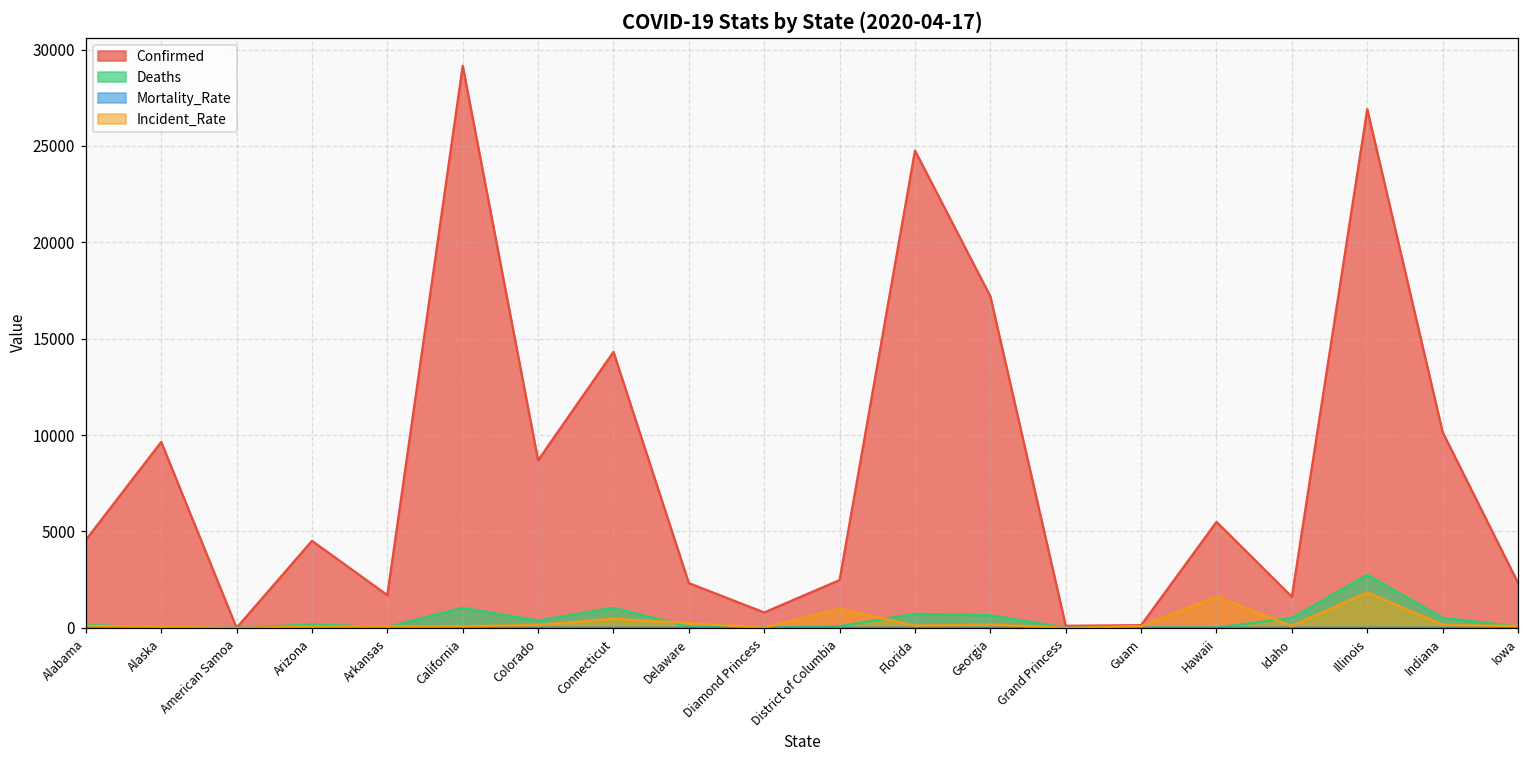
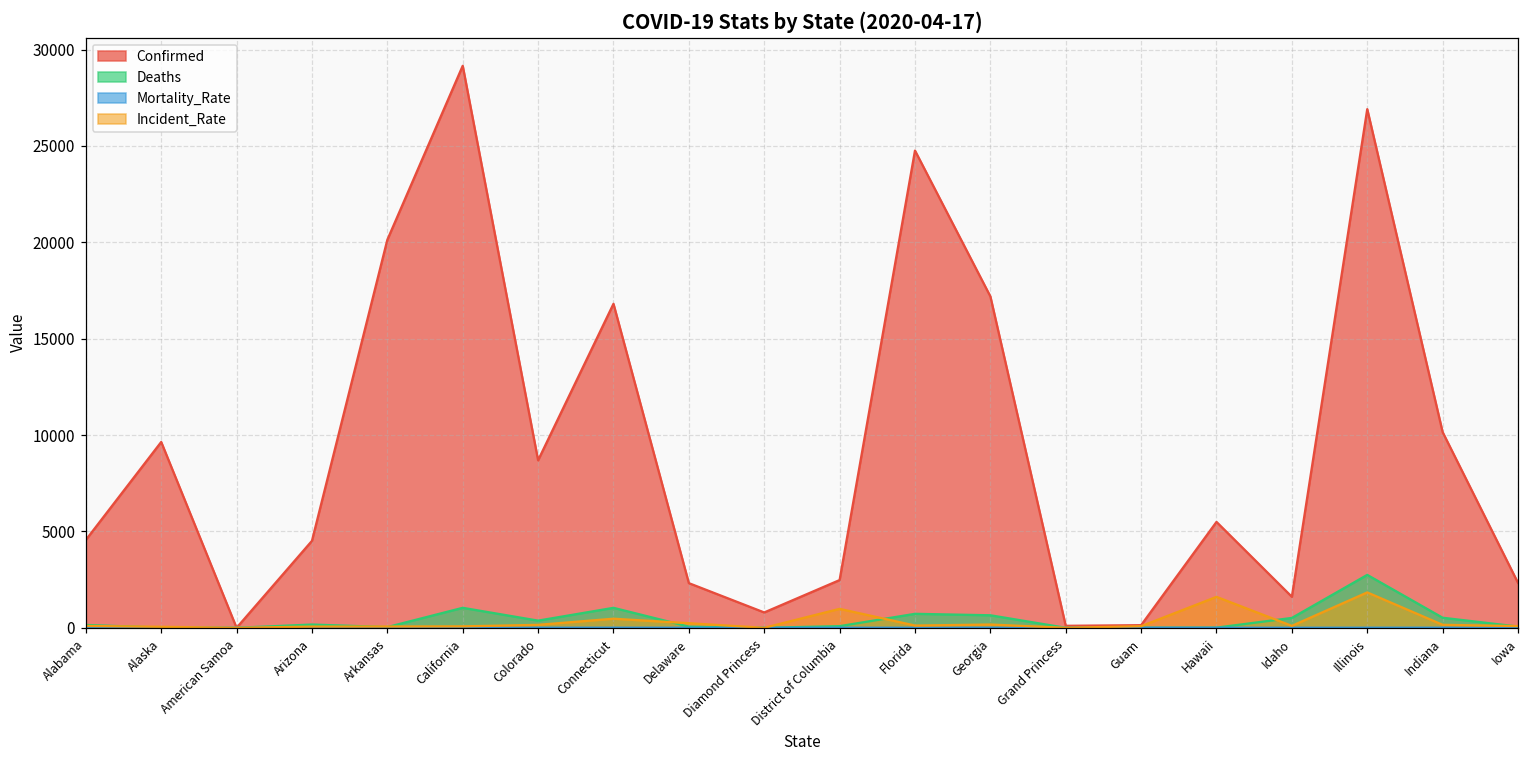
  {
    "Confirmed": {
      "Alabama": 4600,
      "Alaska": 9600,
      "Arizona": 4500,
-     "Arkansas": 1700,
+     "Arkansas": 20100,
      "California": 29200,
      "Colorado": 8700,
-     "Connecticut": 14300,
+     "Connecticut": 16800,
      "Delaware": 2300,
      "Diamond Princess": 800,
      "District of Columbia": 2500,
      "Florida": 24800,
      "Georgia": 17200,
      "Hawaii": 5500,
      "Idaho": 1600,
      "Illinois": 26900,
      "Indiana": 10200,
      "Iowa": 2300
    },
    "Deaths": {
      "California": 1000,
      "Colorado": 400,
      "Connecticut": 1000,
      "Florida": 700,
      "Georgia": 700,
      "Idaho": 500,
      "Illinois": 2700,
      "Indiana": 500
    },
    "Mortality_Rate": {
      "Colorado": 0,
      "Connecticut": 0,
      "Georgia": 0,
      "Illinois": 0,
      "Indiana": 0
    },
    "Incident_Rate": {
      "Colorado": 200,
      "Connecticut": 500,
      "Delaware": 200,
      "District of Columbia": 1000,
      "Georgia": 200,
      "Hawaii": 1600,
      "Illinois": 1800,
      "Indiana": 200
    }
  }
